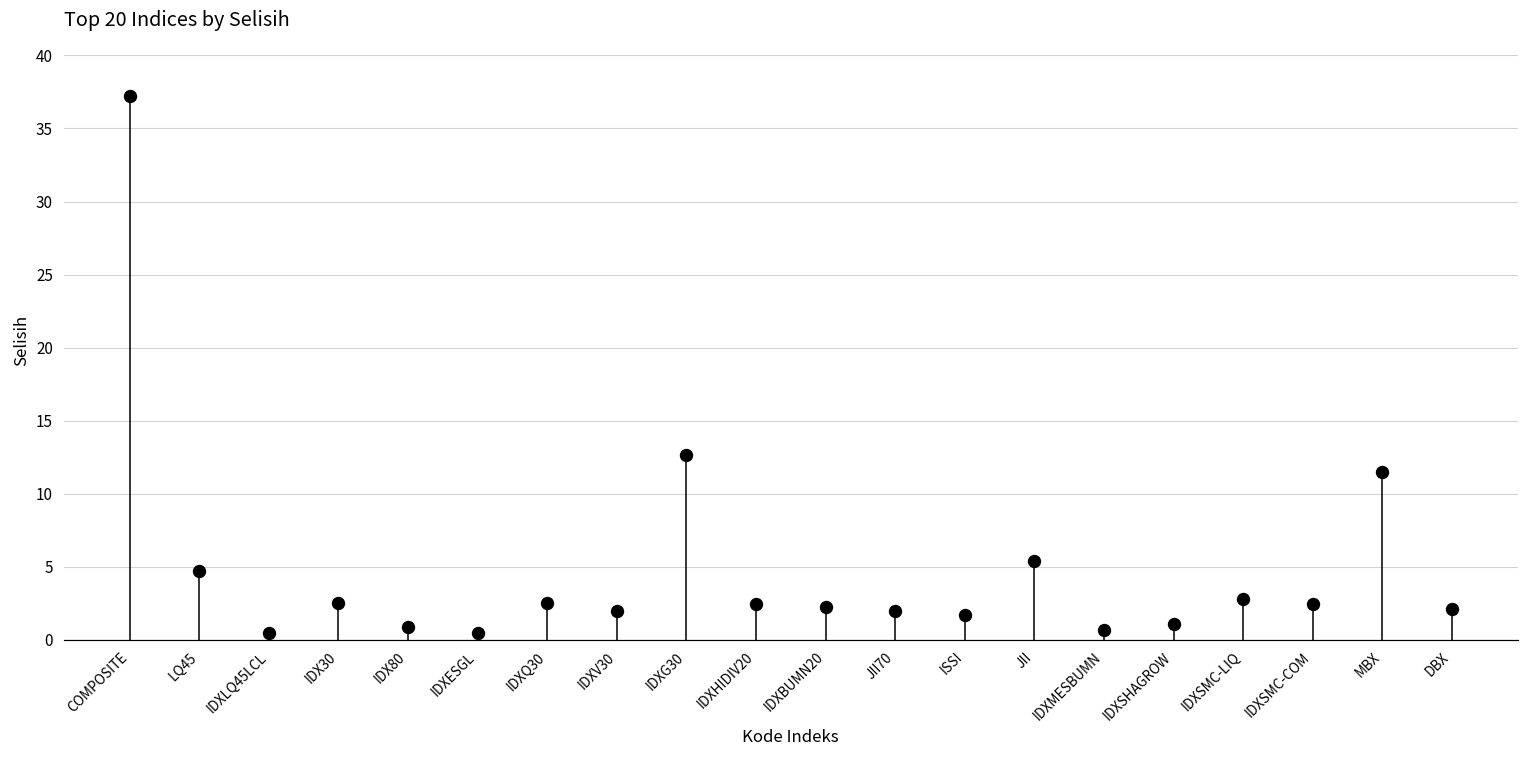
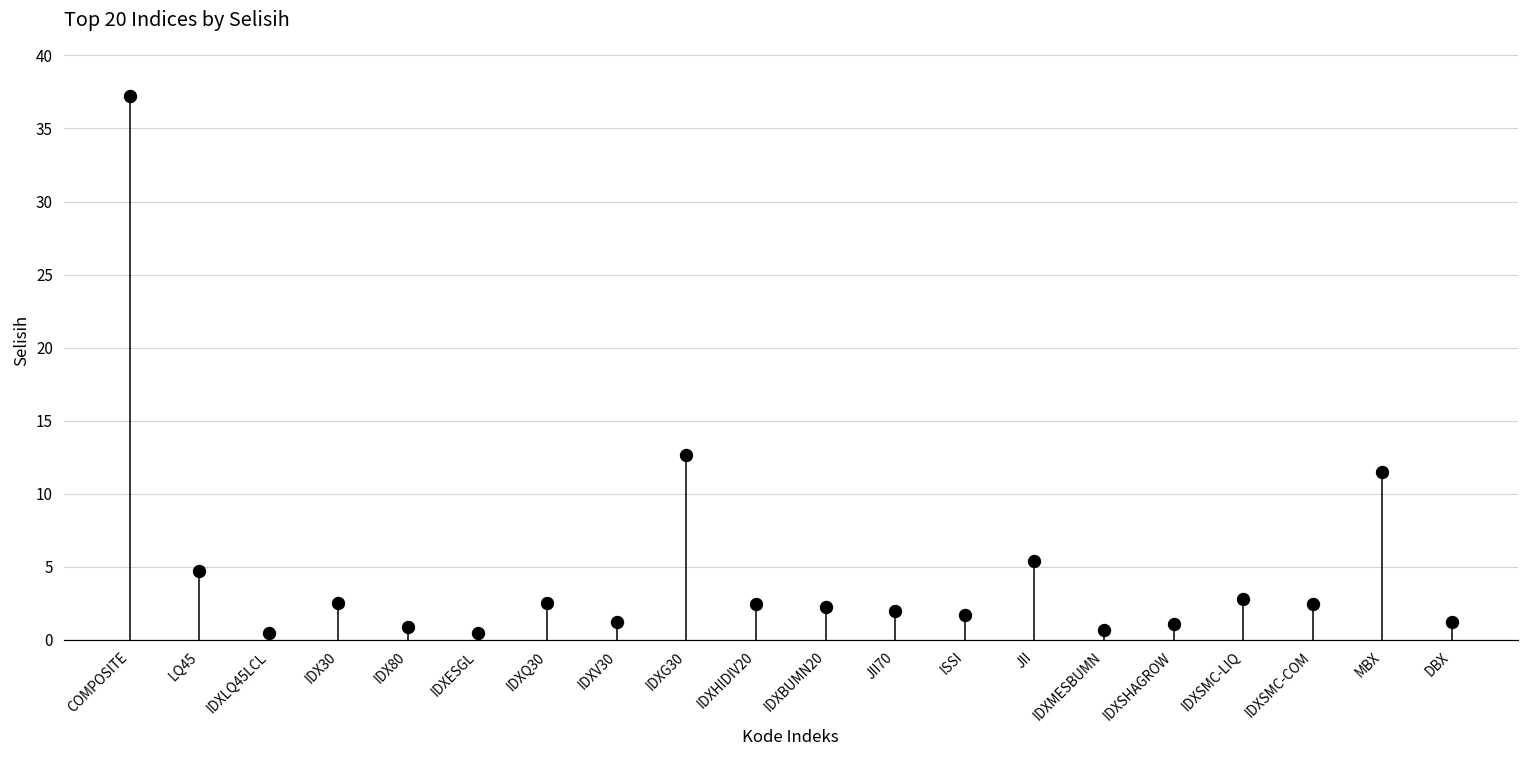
  {
-   "IDXV30": 2.0,
-   "DBX": 2.1
+   "IDXV30": 1.2,
+   "DBX": 1.2
  }
